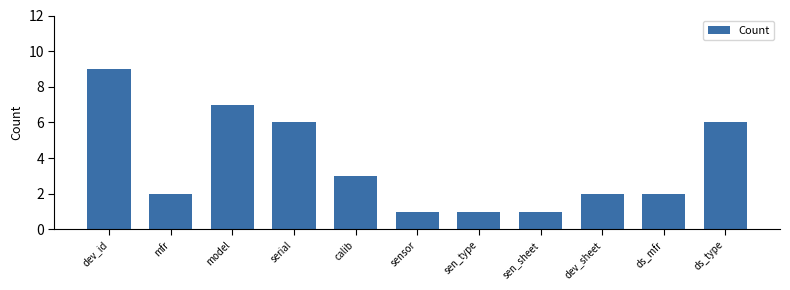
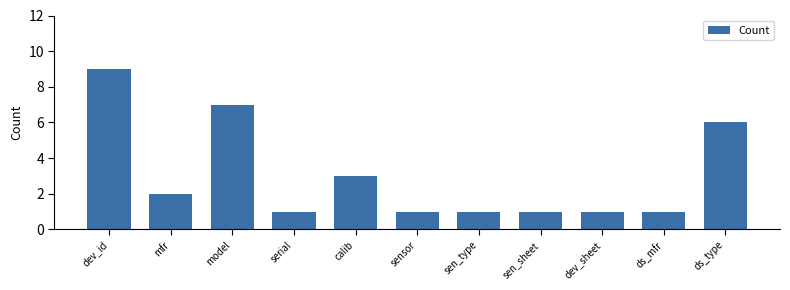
  {
    "dev_id": 9,
    "mfr": 2,
    "model": 7,
-   "serial": 6,
+   "serial": 1,
    "calib": 3,
    "sensor": 1,
    "sen_type": 1,
    "sen_sheet": 1,
-   "dev_sheet": 2,
-   "ds_mfr": 2,
+   "dev_sheet": 1,
+   "ds_mfr": 1,
    "ds_type": 6
  }
